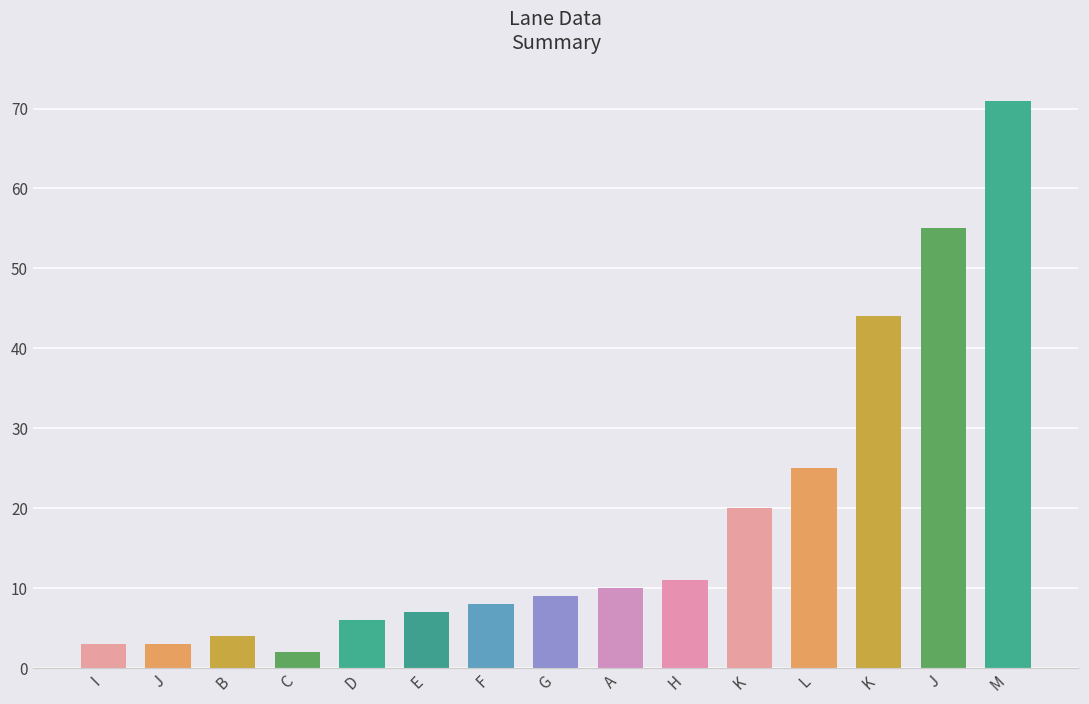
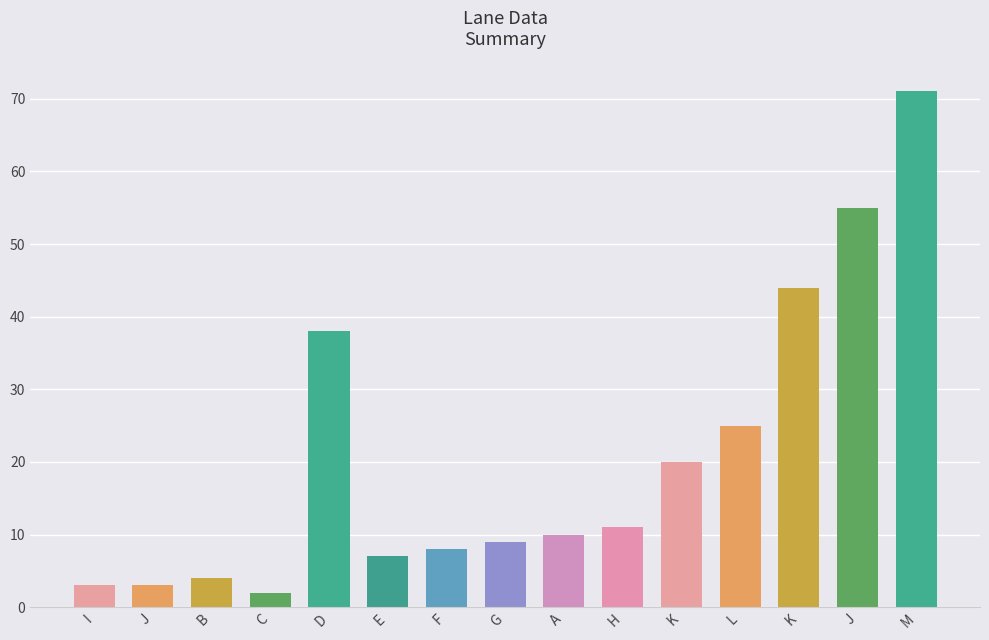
  {
    "I": 3,
    "B": 4,
    "C": 2,
-   "D": 6,
+   "D": 38,
    "E": 7,
    "F": 8,
    "G": 9,
    "A": 10,
    "H": 11,
    "L": 25,
    "M": 71
  }
